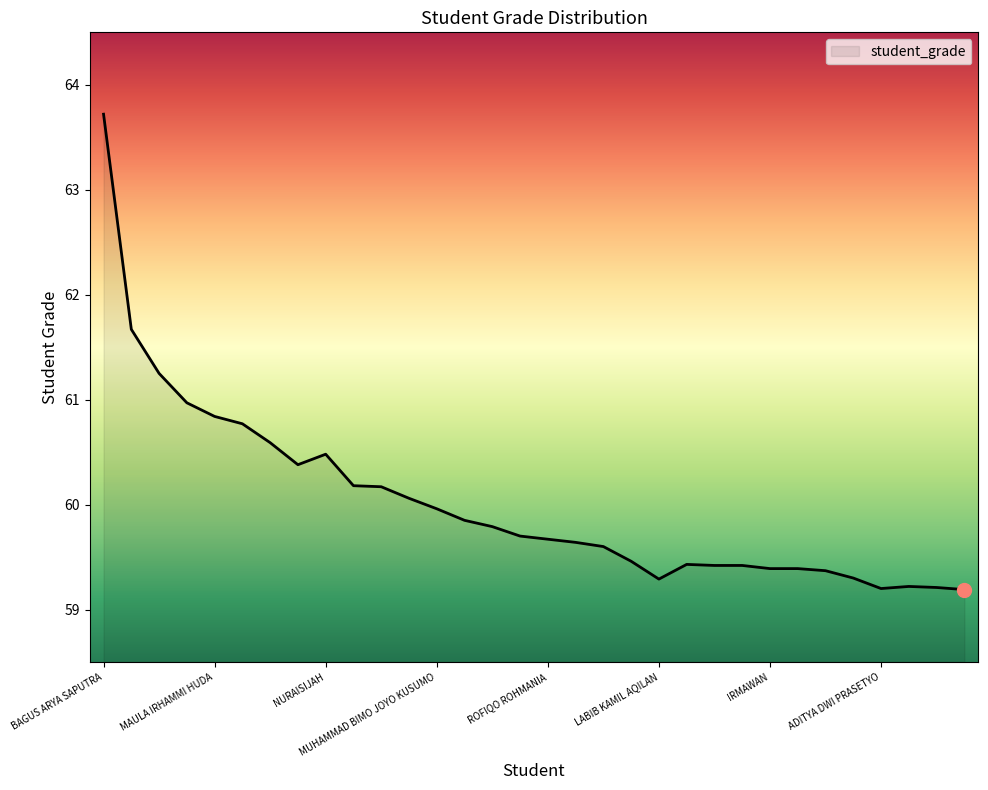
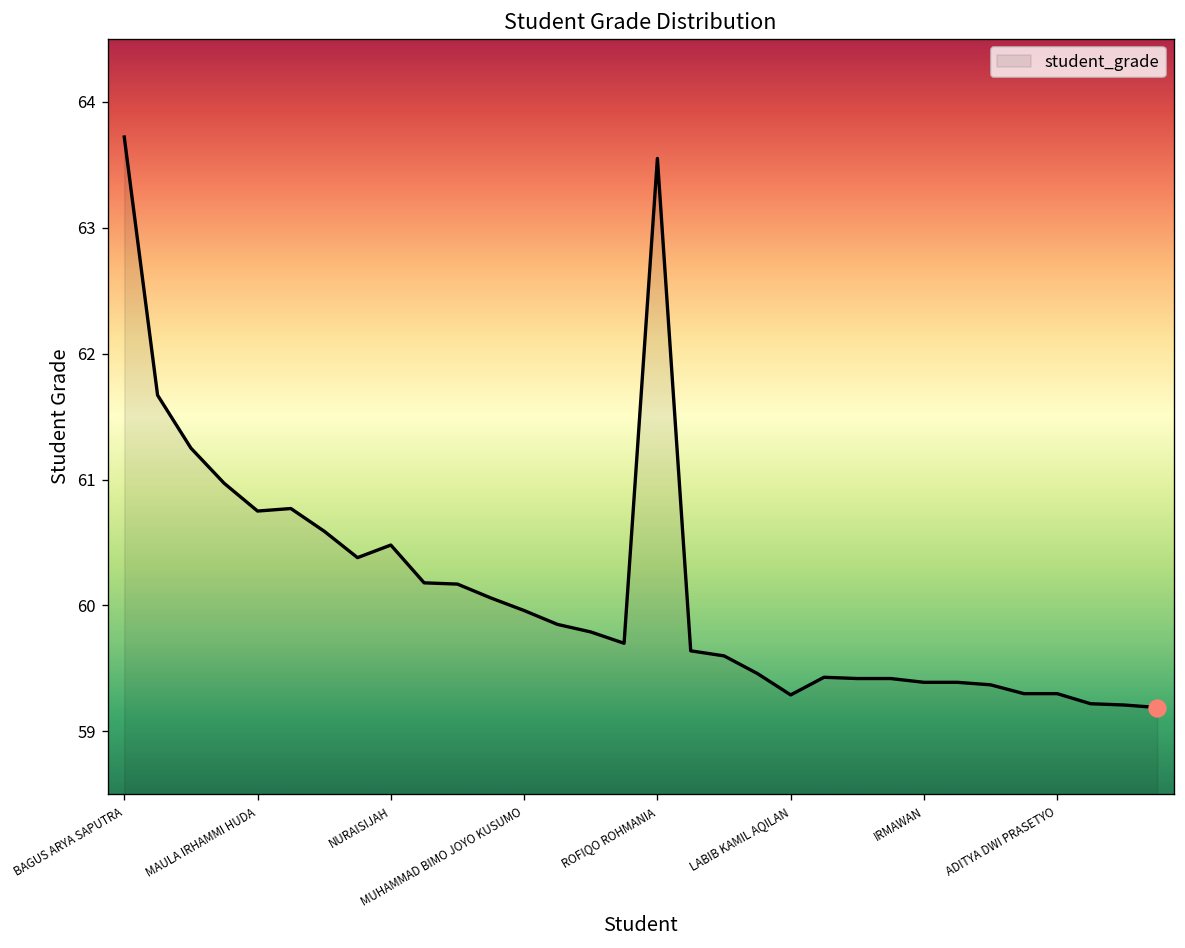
  {
    "student_grade": {
      "BAGUS ARYA SAPUTRA": 63.72,
-     "MAULA IRHAMMI HUDA": 60.84,
+     "MAULA IRHAMMI HUDA": 60.75,
      "NURAISIJAH": 60.48,
      "MUHAMMAD BIMO JOYO KUSUMO": 59.96,
-     "ROFIQO ROHMANIA": 59.67,
+     "ROFIQO ROHMANIA": 63.55,
      "LABIB KAMIL AQILAN": 59.29,
      "IRMAWAN": 59.39,
-     "ADITYA DWI PRASETYO": 59.2
+     "ADITYA DWI PRASETYO": 59.3
    }
  }
